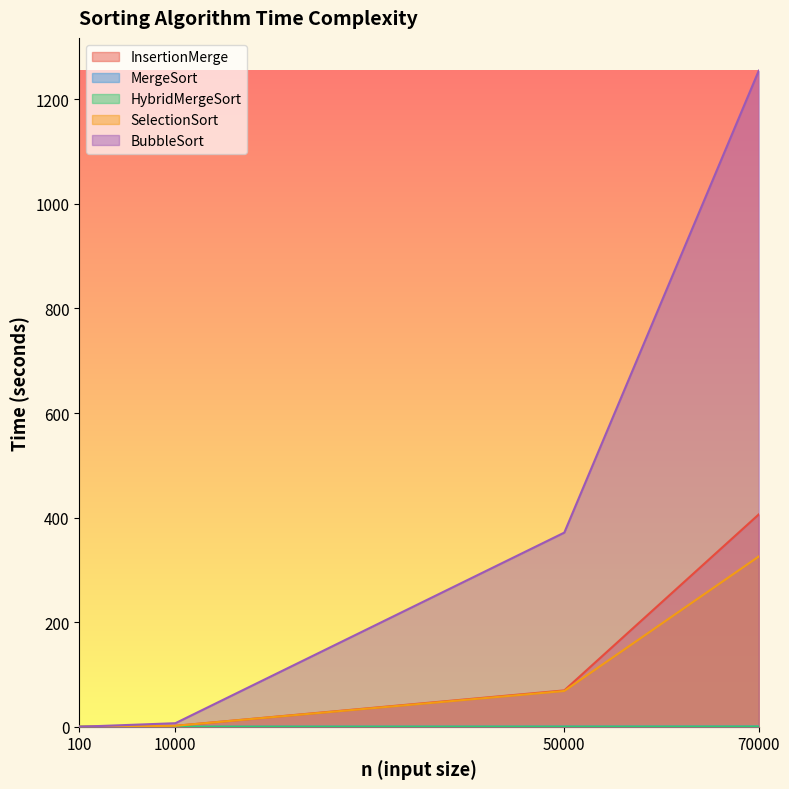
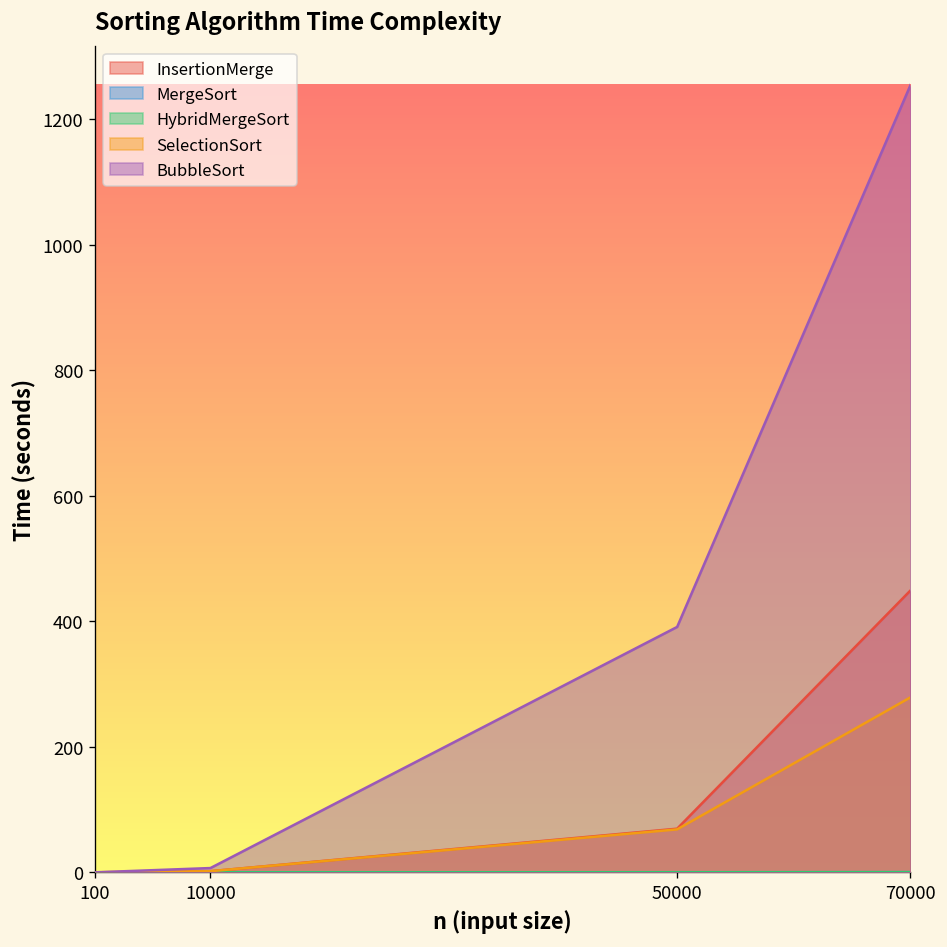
  {
    "InsertionMerge": {
-     "70000": 410
+     "70000": 450
    },
    "HybridMergeSort": {
      "50000": 0,
      "70000": 0
    },
    "SelectionSort": {
-     "70000": 330
+     "70000": 280
    },
    "BubbleSort": {
      "10000": 10,
-     "50000": 370,
+     "50000": 390,
      "70000": 1250
    }
  }
